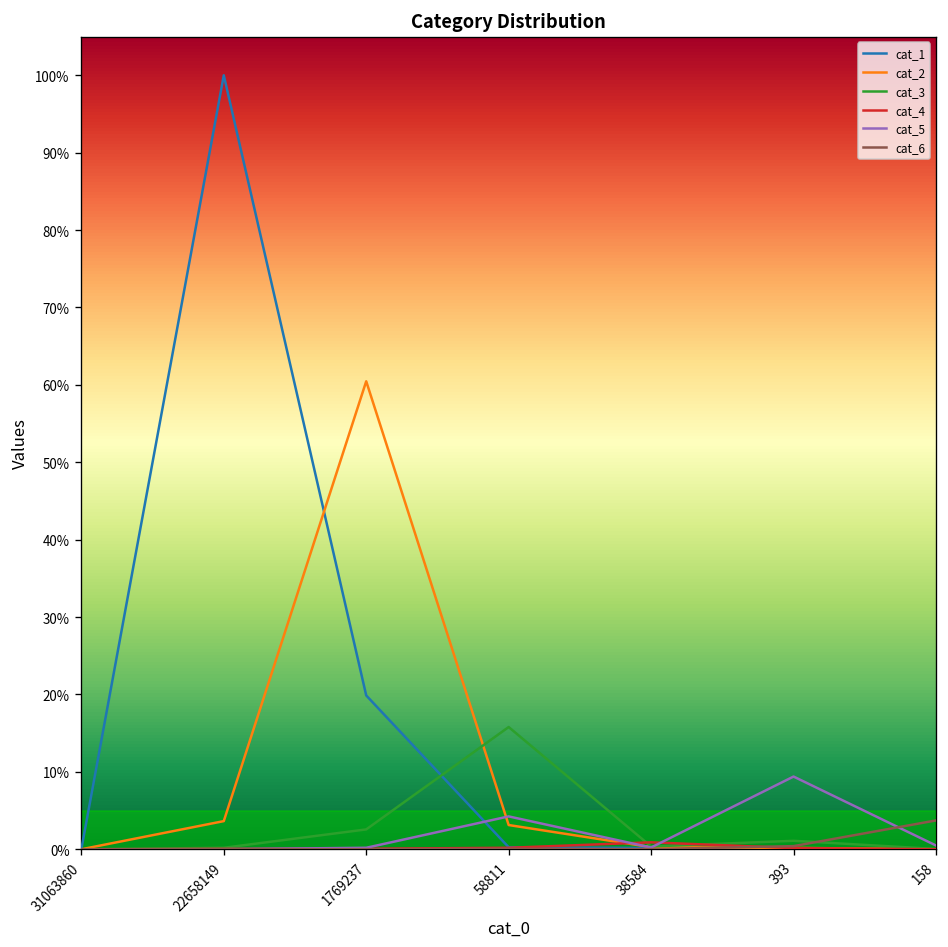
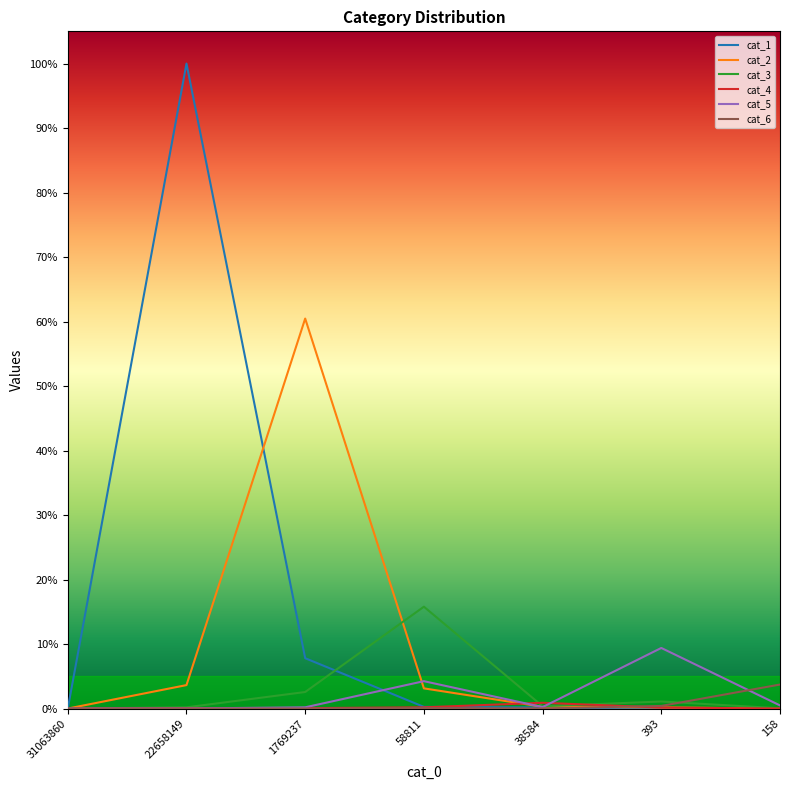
  {
    "cat_1": {
      "22658149": "100%",
-     "1769237": "20%"
+     "1769237": "8%"
    },
    "cat_2": {
      "1769237": "60%"
    },
    "cat_3": {
      "58811": "16%"
    },
    "cat_5": {
      "393": "9%"
    }
  }
